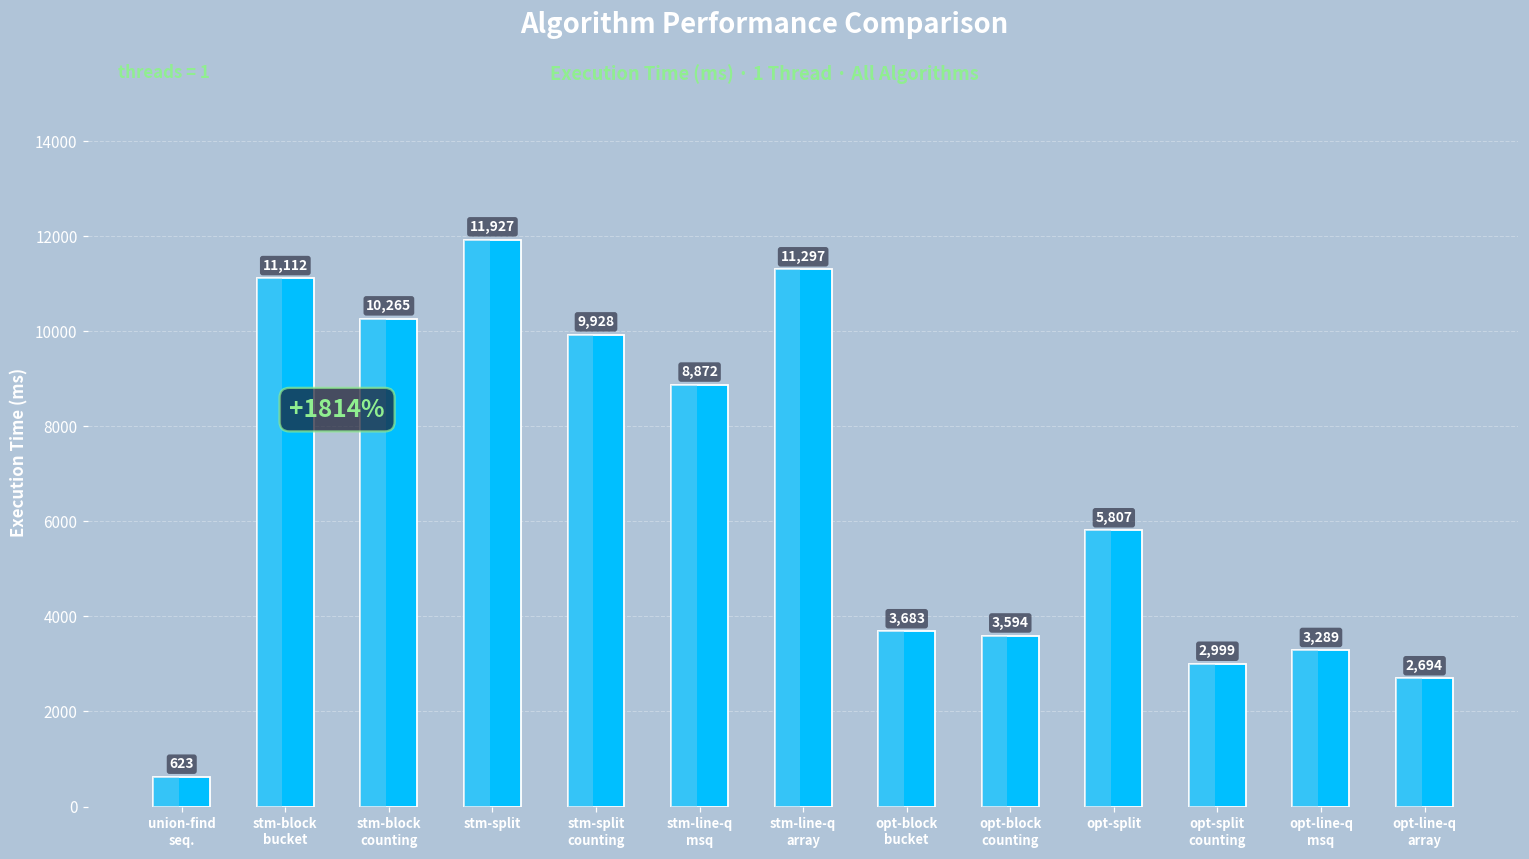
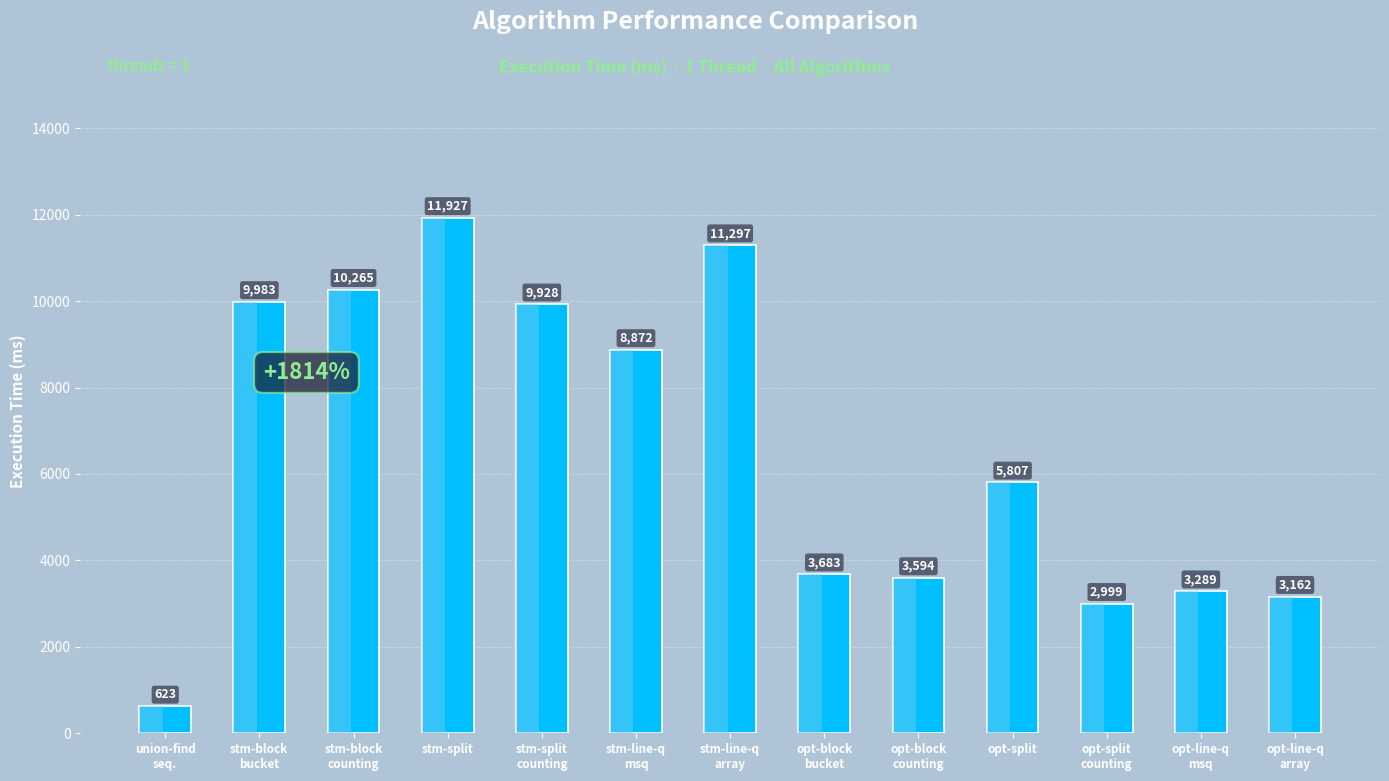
  {
-   "stm-block bucket": "11,112",
-   "opt-line-q array": "2,694"
+   "stm-block bucket": "9,983",
+   "opt-line-q array": "3,162"
  }
